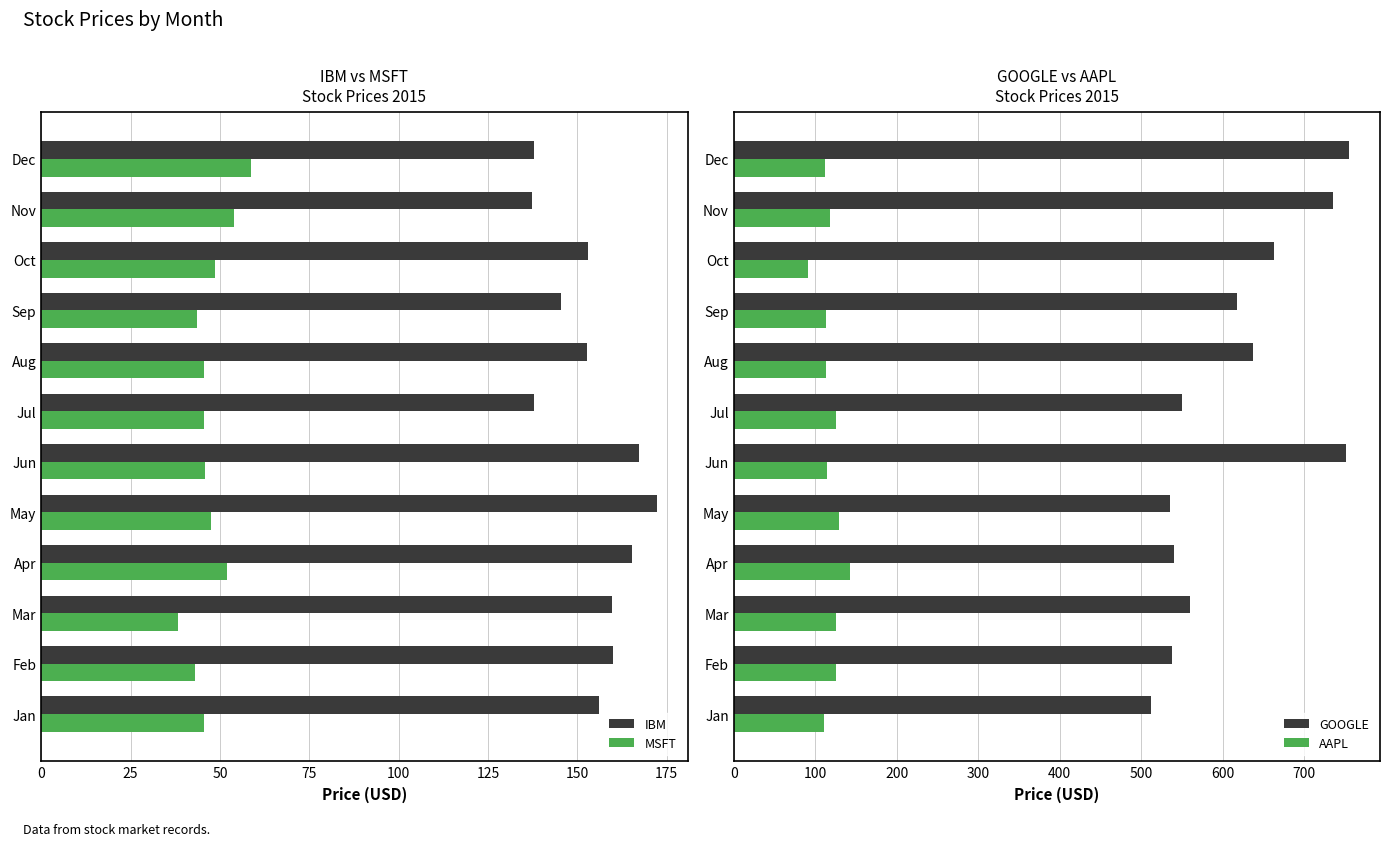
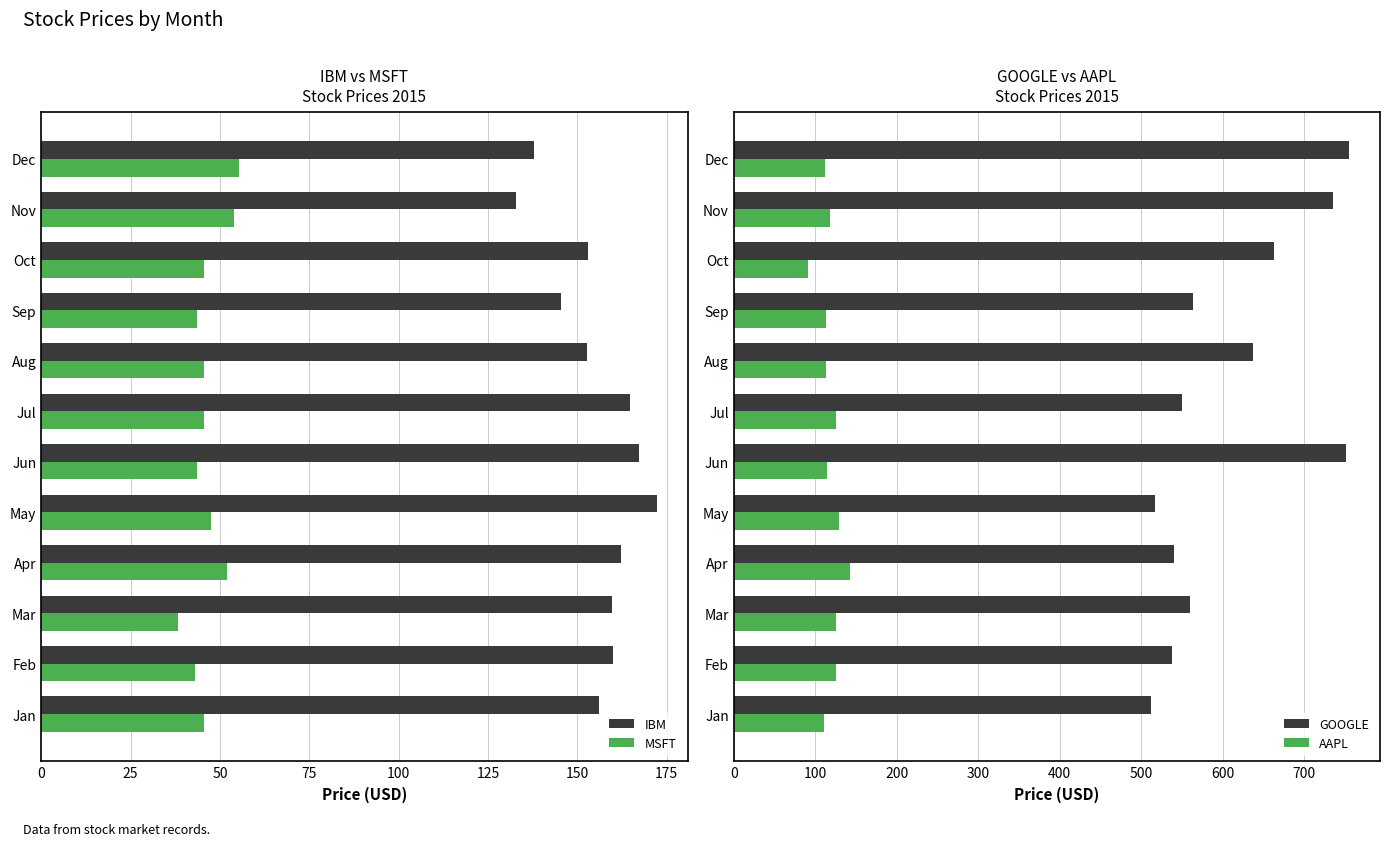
  {
    "IBM vs MSFT Stock Prices 2015": {
      "IBM": {
        "Dec": 138,
-       "Nov": 137,
+       "Nov": 133,
        "Oct": 153,
        "Sep": 145,
        "Aug": 153,
-       "Jul": 138,
+       "Jul": 165,
        "Jun": 167,
        "May": 172,
-       "Apr": 165,
+       "Apr": 162,
        "Mar": 160,
        "Feb": 160,
        "Jan": 156
      },
      "MSFT": {
-       "Dec": 59,
+       "Dec": 55,
        "Nov": 54,
-       "Oct": 49,
+       "Oct": 46,
        "Sep": 44,
        "Aug": 46,
        "Jul": 46,
-       "Jun": 46,
+       "Jun": 44,
        "May": 48,
        "Apr": 52,
        "Mar": 38,
        "Feb": 43,
        "Jan": 46
      }
    },
    "GOOGLE vs AAPL Stock Prices 2015": {
      "GOOGLE": {
        "Dec": 760,
        "Nov": 740,
        "Oct": 660,
-       "Sep": 620,
+       "Sep": 560,
        "Aug": 640,
        "Jul": 550,
        "Jun": 750,
-       "May": 540,
+       "May": 520,
        "Apr": 540,
        "Mar": 560,
        "Feb": 540,
        "Jan": 510
      },
      "AAPL": {
        "Dec": 110,
        "Nov": 120,
        "Oct": 90,
        "Sep": 110,
        "Aug": 110,
        "Jul": 130,
        "Jun": 110,
        "May": 130,
        "Apr": 140,
        "Mar": 130,
        "Feb": 130,
        "Jan": 110
      }
    }
  }
